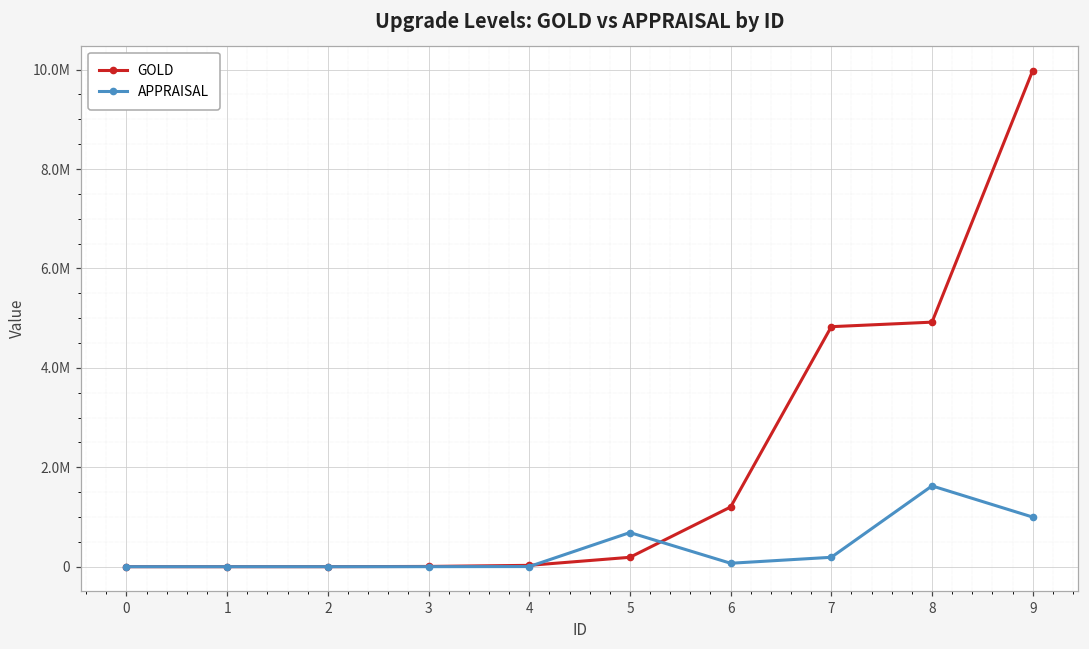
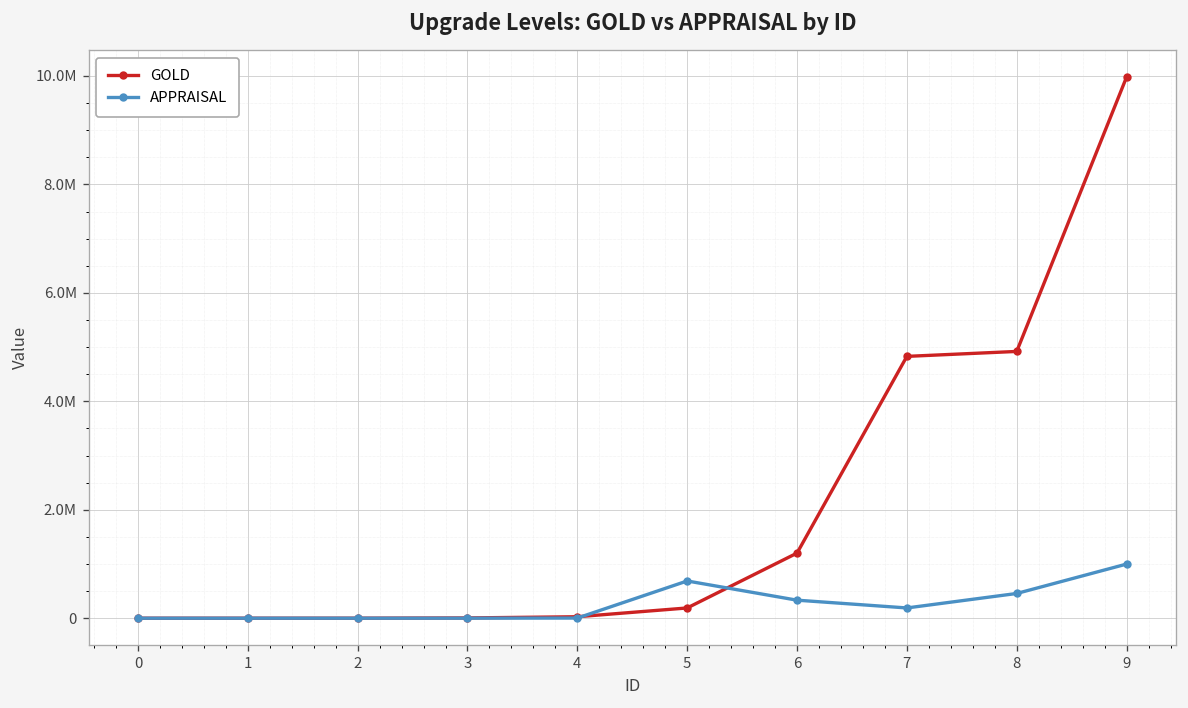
  {
    "GOLD": {
      "5": 200000,
      "6": 1200000,
      "7": 4800000,
      "8": 4900000,
      "9": 10000000
    },
    "APPRAISAL": {
      "5": 700000,
-     "6": 100000,
+     "6": 300000,
      "7": 200000,
-     "8": 1600000,
+     "8": 500000,
      "9": 1000000
    }
  }
